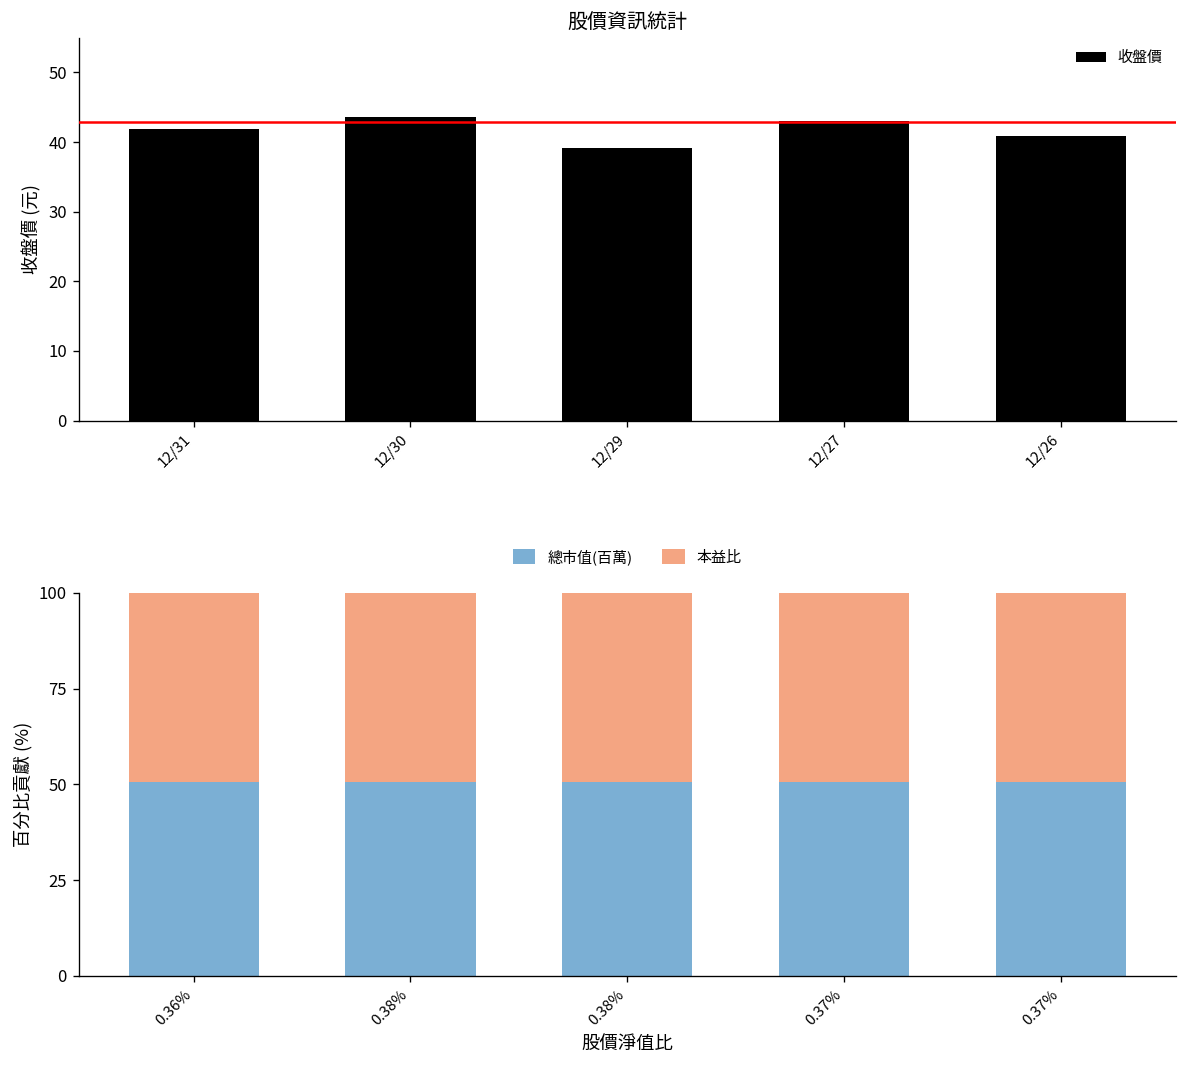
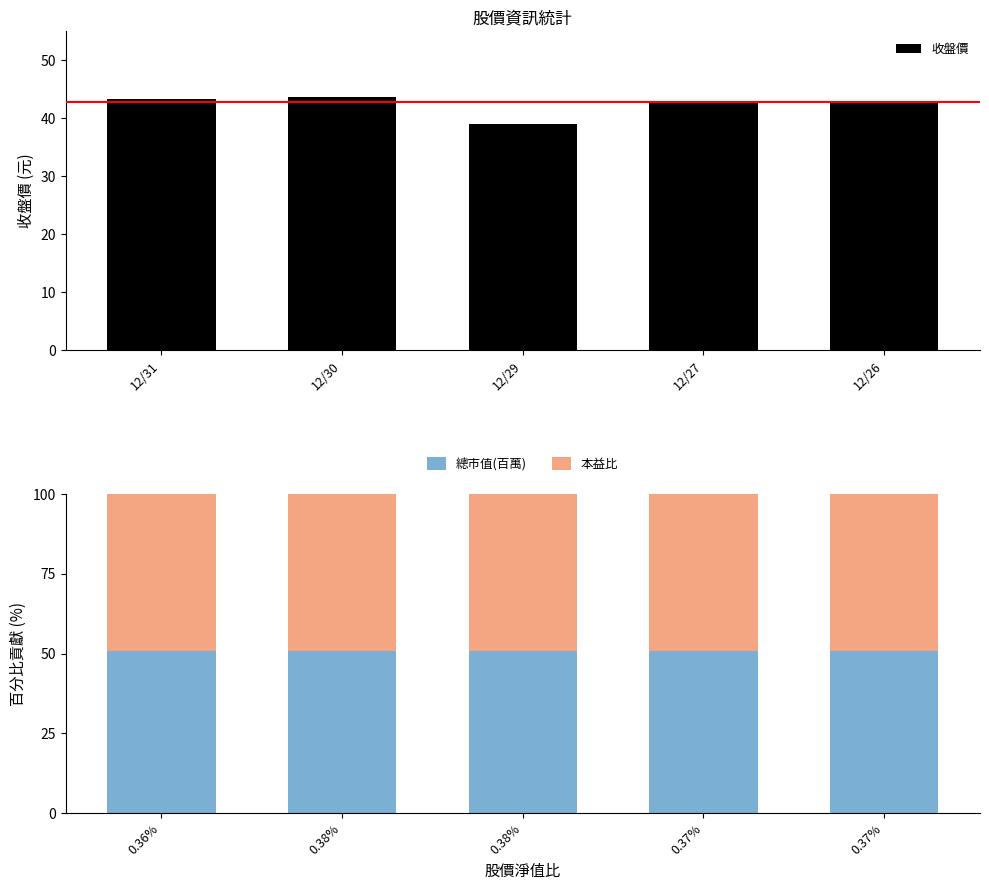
  {
    "股價資訊統計": {
-     "12/31": 42,
+     "12/31": 43,
      "12/30": 44,
      "12/29": 39,
      "12/27": 43,
-     "12/26": 41
+     "12/26": 43
    }
  }
